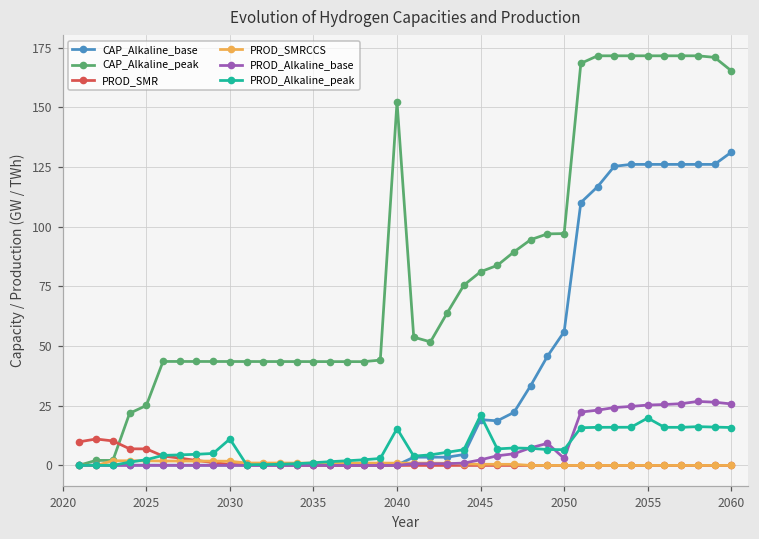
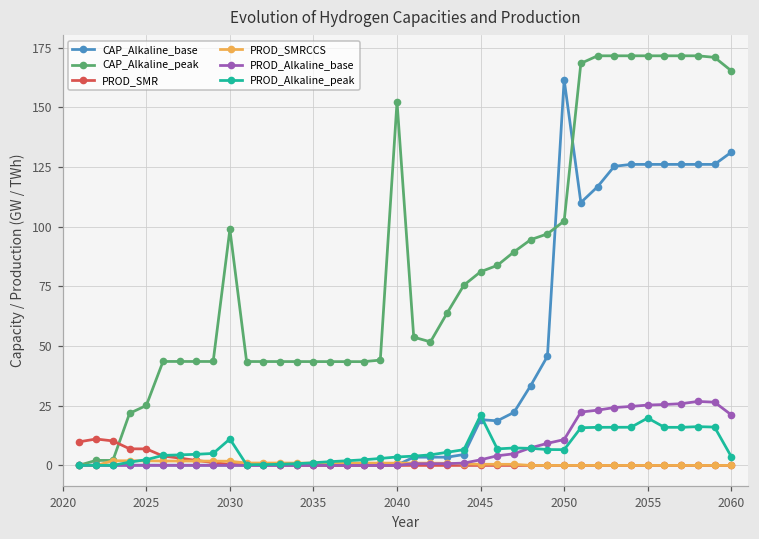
  {
    "CAP_Alkaline_base": {
      "2045": 19,
-     "2050": 56,
+     "2050": 162,
      "2055": 126,
      "2060": 131
    },
    "CAP_Alkaline_peak": {
      "2025": 25,
-     "2030": 44,
+     "2030": 99,
      "2035": 43,
      "2040": 152,
      "2045": 81,
-     "2050": 97,
+     "2050": 102,
      "2055": 172,
      "2060": 165
    },
    "PROD_SMR": {
      "2025": 7
    },
    "PROD_SMRCCS": {
      "2030": 2
    },
    "PROD_Alkaline_base": {
      "2045": 2,
-     "2050": 3,
+     "2050": 11,
      "2055": 25,
-     "2060": 26
+     "2060": 21
    },
    "PROD_Alkaline_peak": {
      "2030": 11,
-     "2040": 15,
+     "2040": 4,
      "2045": 21,
      "2050": 7,
      "2055": 20,
-     "2060": 16
+     "2060": 4
    }
  }
